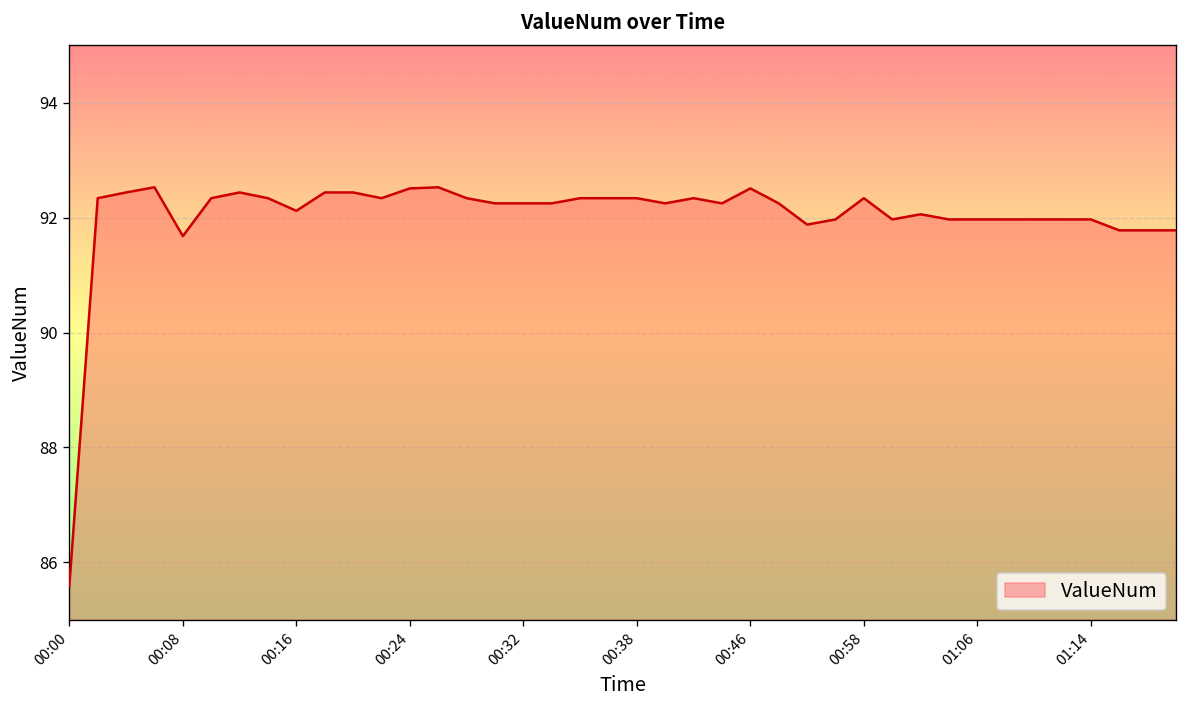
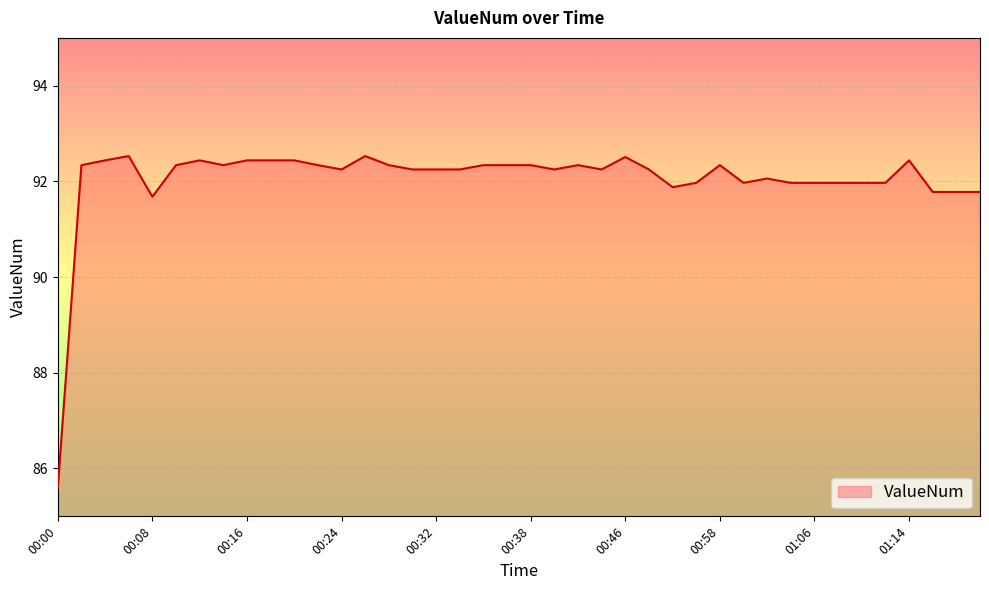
  {
    "00:00": 85.6,
    "00:08": 91.7,
-   "00:16": 92.1,
-   "00:24": 92.5,
+   "00:16": 92.4,
+   "00:24": 92.3,
    "00:32": 92.3,
    "00:38": 92.3,
    "00:46": 92.5,
    "00:58": 92.3,
    "01:06": 92.0,
-   "01:14": 92.0
+   "01:14": 92.4
  }
